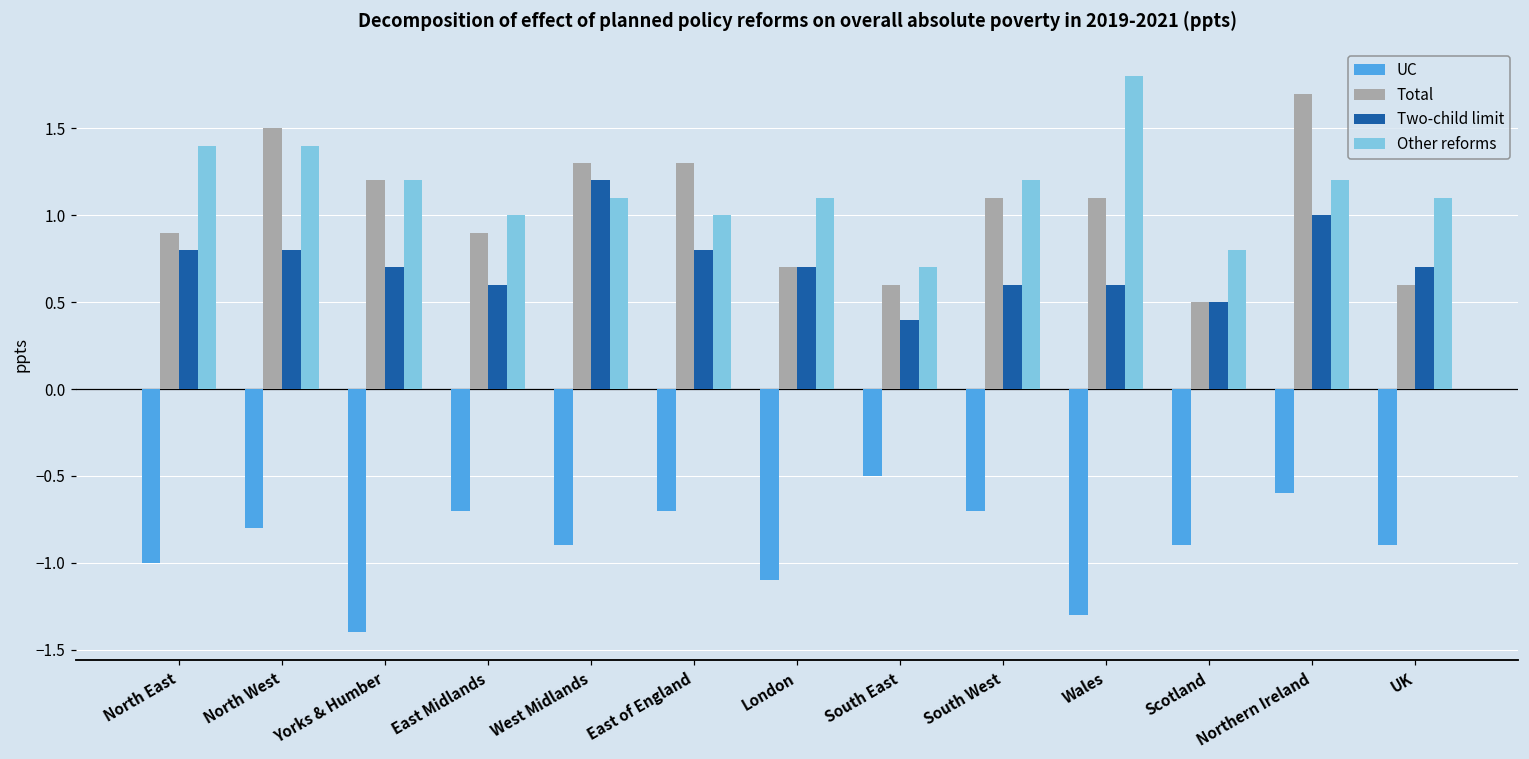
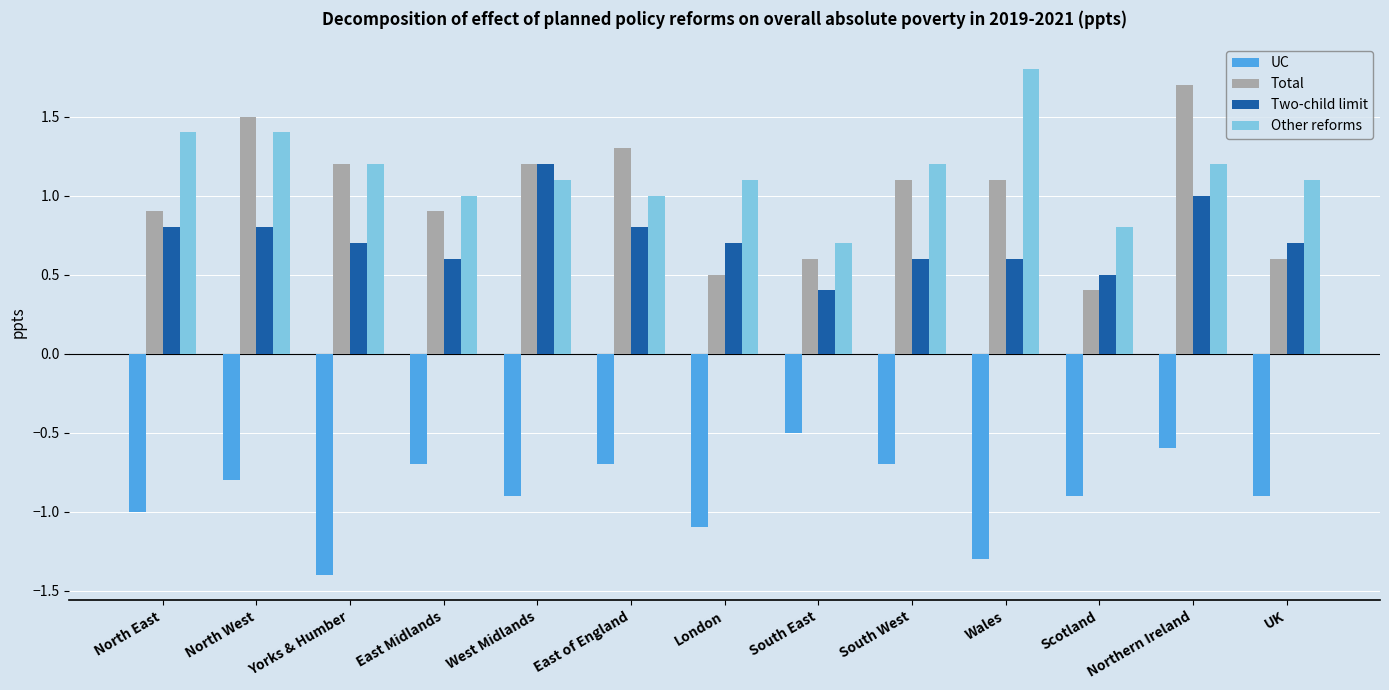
  {
    "Total": {
      "North East": 0.9,
      "North West": 1.5,
      "Yorks & Humber": 1.2,
      "East Midlands": 0.9,
-     "West Midlands": 1.3,
+     "West Midlands": 1.2,
      "East of England": 1.3,
-     "London": 0.7,
+     "London": 0.5,
      "South East": 0.6,
      "South West": 1.1,
      "Wales": 1.1,
-     "Scotland": 0.5,
+     "Scotland": 0.4,
      "Northern Ireland": 1.7,
      "UK": 0.6
    },
    "Two-child limit": {
      "North East": 0.8,
      "North West": 0.8,
      "Yorks & Humber": 0.7,
      "East Midlands": 0.6,
      "West Midlands": 1.2,
      "East of England": 0.8,
      "London": 0.7,
      "South East": 0.4,
      "South West": 0.6,
      "Wales": 0.6,
      "Scotland": 0.5,
      "Northern Ireland": 1.0,
      "UK": 0.7
    }
  }
